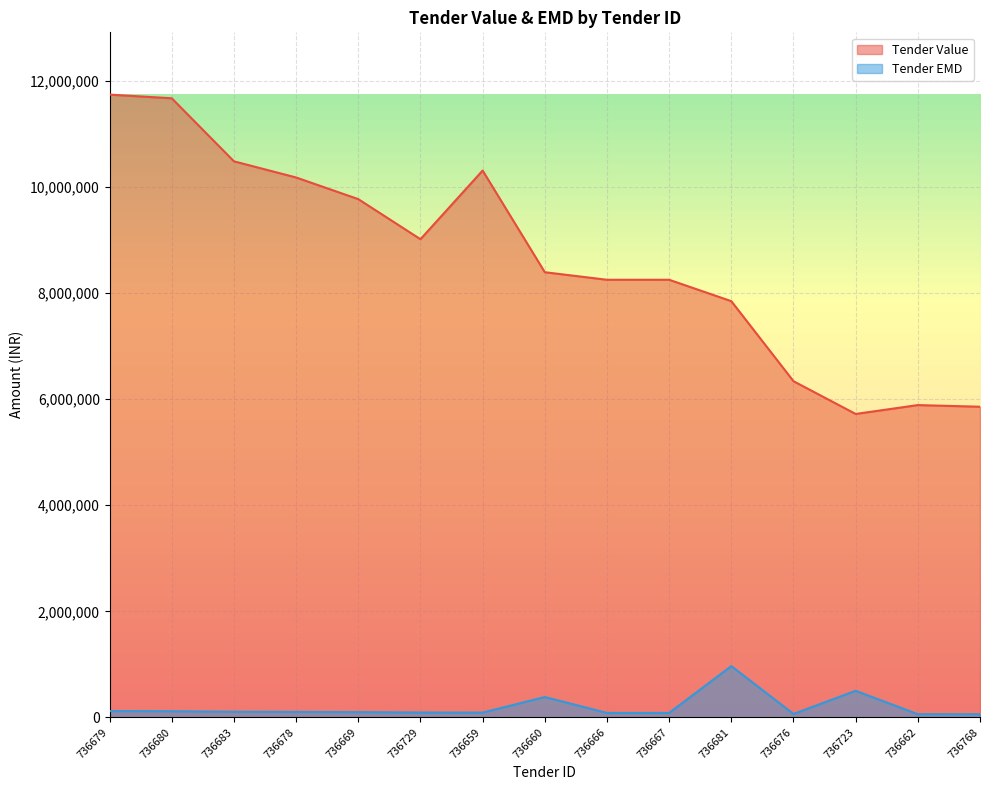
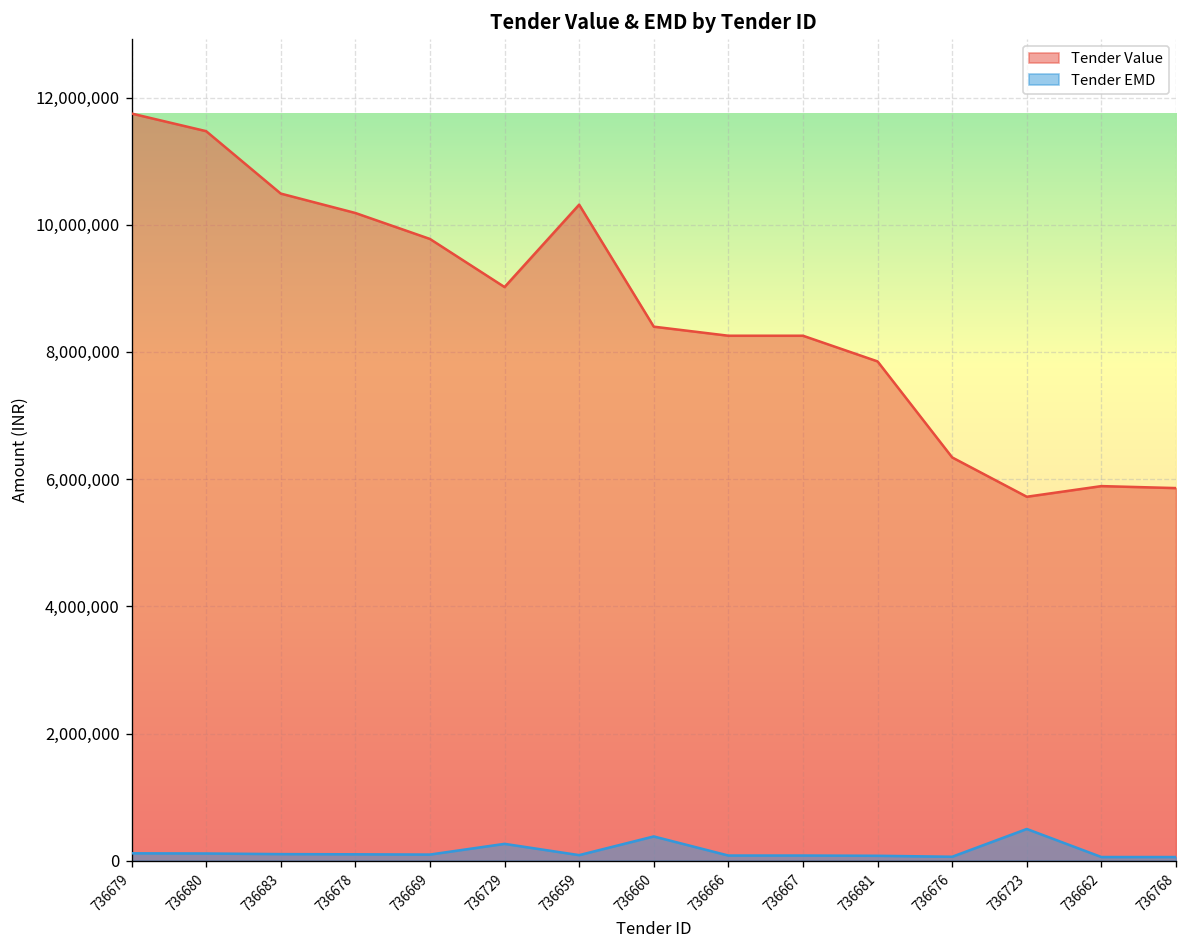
  {
    "Tender Value": {
      "736679": "11,700,000",
-     "736680": "11,700,000",
+     "736680": "11,500,000",
      "736683": "10,500,000",
      "736678": "10,200,000",
      "736669": "9,800,000",
      "736729": "9,000,000",
      "736659": "10,300,000",
      "736660": "8,400,000",
      "736666": "8,300,000",
      "736667": "8,300,000",
      "736681": "7,900,000",
      "736676": "6,300,000",
      "736723": "5,700,000",
      "736662": "5,900,000",
      "736768": "5,900,000"
    },
    "Tender EMD": {
      "736679": "100,000",
      "736680": "100,000",
      "736683": "100,000",
      "736678": "100,000",
      "736669": "100,000",
-     "736729": "100,000",
+     "736729": "300,000",
      "736659": "100,000",
      "736660": "400,000",
      "736666": "100,000",
      "736667": "100,000",
-     "736681": "1,000,000",
+     "736681": "100,000",
      "736676": "100,000",
      "736723": "500,000",
      "736662": "100,000",
      "736768": "100,000"
    }
  }
